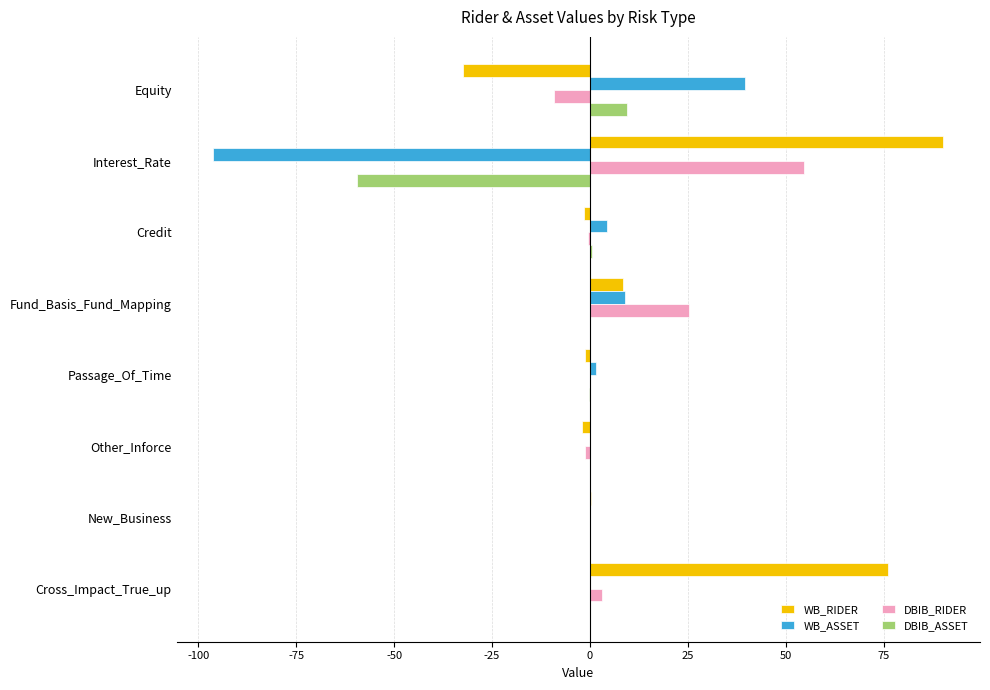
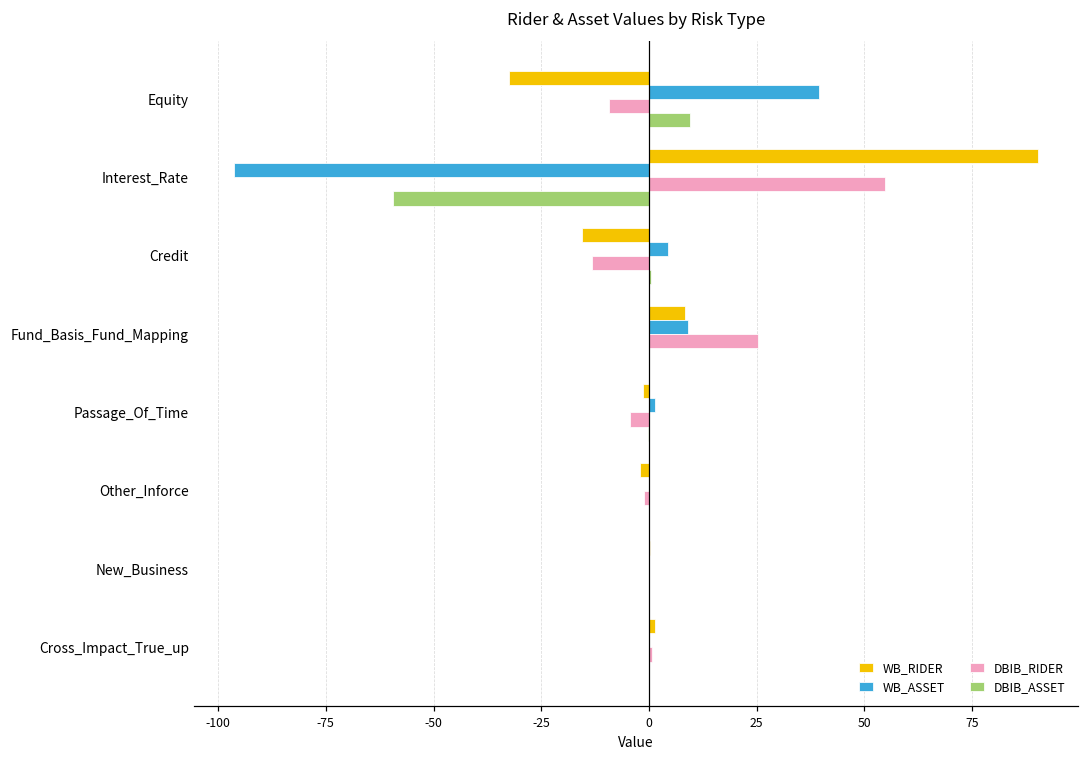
  {
    "WB_RIDER": {
      "Equity": -32,
      "Interest_Rate": 90,
-     "Credit": -1,
+     "Credit": -16,
      "Fund_Basis_Fund_Mapping": 8,
      "Passage_Of_Time": -1,
      "Other_Inforce": -2,
-     "Cross_Impact_True_up": 76
+     "Cross_Impact_True_up": 1
    },
    "WB_ASSET": {
      "Equity": 39,
      "Interest_Rate": -96,
      "Credit": 4,
      "Fund_Basis_Fund_Mapping": 9,
      "Passage_Of_Time": 1,
      "Other_Inforce": 0,
      "New_Business": 0
    },
    "DBIB_RIDER": {
      "Equity": -9,
      "Interest_Rate": 55,
-     "Credit": -1,
+     "Credit": -13,
      "Fund_Basis_Fund_Mapping": 25,
-     "Passage_Of_Time": 0,
+     "Passage_Of_Time": -4,
      "Other_Inforce": -1,
-     "Cross_Impact_True_up": 3
+     "Cross_Impact_True_up": 1
    },
    "DBIB_ASSET": {
      "Equity": 9,
      "Interest_Rate": -59,
      "Other_Inforce": 0,
      "New_Business": 0,
      "Cross_Impact_True_up": 0
    }
  }
